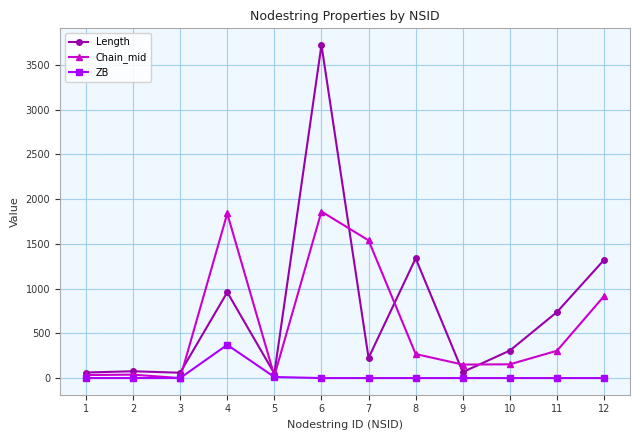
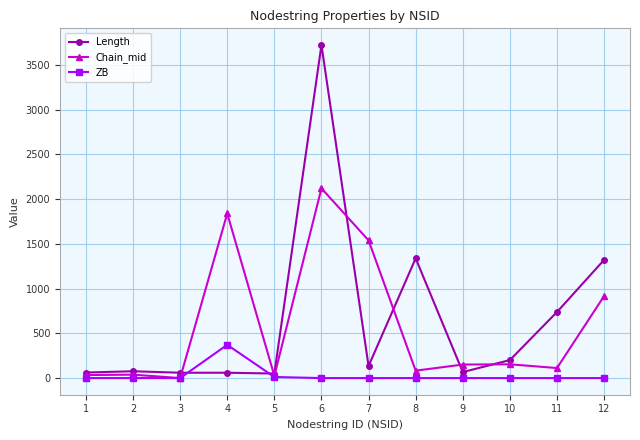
  {
    "Length": {
      "1": 100,
      "2": 100,
      "3": 100,
-     "4": 1000,
+     "4": 100,
      "6": 3700,
-     "7": 200,
+     "7": 100,
      "8": 1300,
      "9": 100,
-     "10": 300,
+     "10": 200,
      "11": 700,
      "12": 1300
    },
    "Chain_mid": {
      "1": 0,
      "2": 0,
      "4": 1800,
-     "6": 1900,
+     "6": 2100,
      "7": 1500,
-     "8": 300,
+     "8": 100,
      "9": 200,
      "10": 200,
-     "11": 300,
+     "11": 100,
      "12": 900
    },
    "ZB": {
      "1": 0,
      "2": 0,
      "4": 400,
      "6": 0,
      "7": 0,
      "8": 0,
      "9": 0,
      "10": 0,
      "11": 0,
      "12": 0
    }
  }
